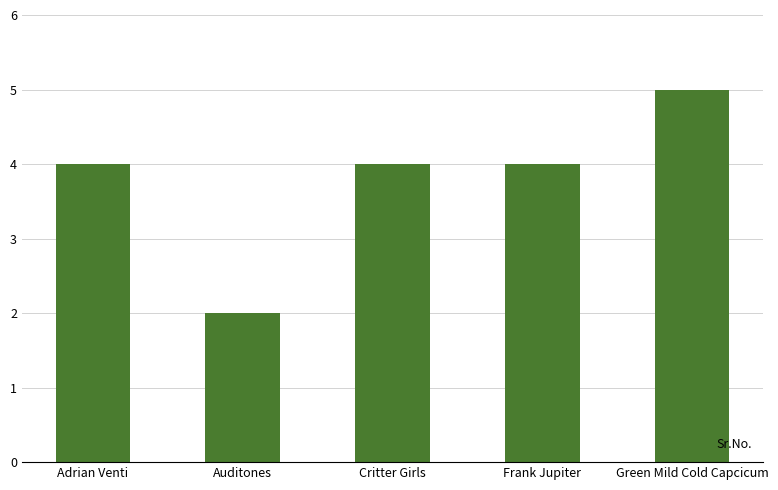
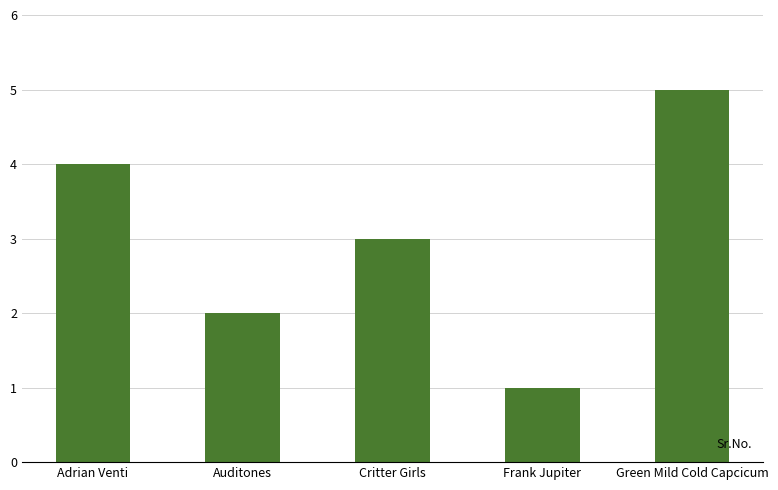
  {
    "Adrian Venti": 4,
    "Auditones": 2,
-   "Critter Girls": 4,
-   "Frank Jupiter": 4,
+   "Critter Girls": 3,
+   "Frank Jupiter": 1,
    "Green Mild Cold Capcicum": 5
  }
